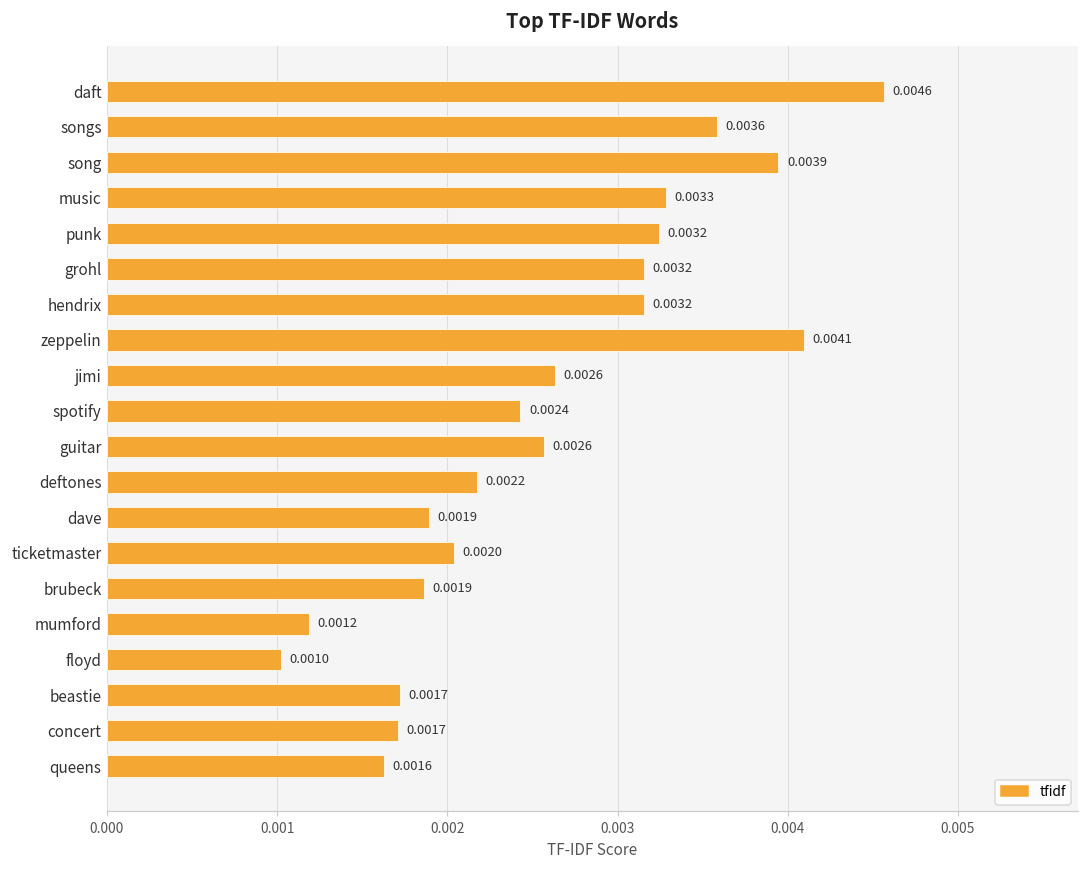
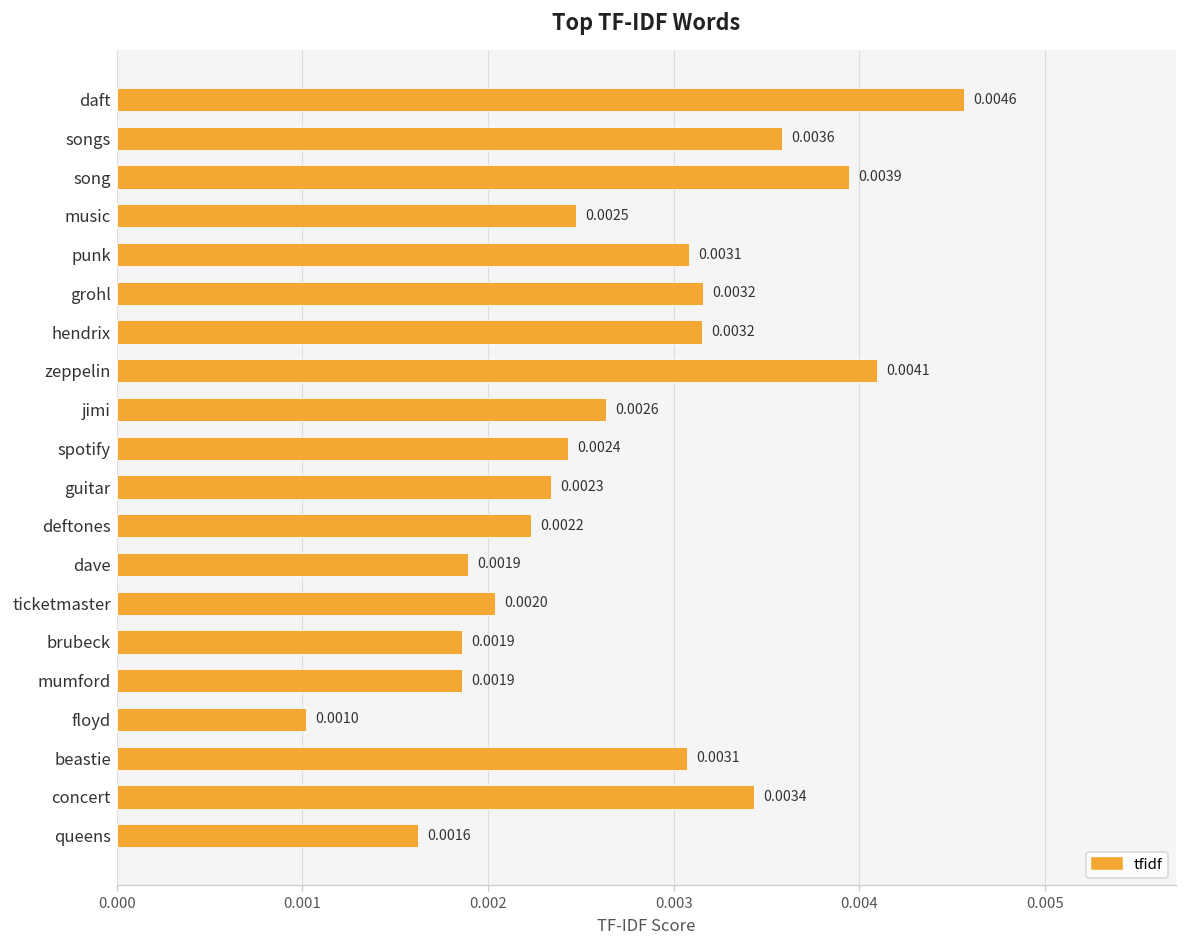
  {
    "daft": 0.0046,
    "songs": 0.0036,
    "song": 0.0039,
-   "music": 0.0033,
-   "punk": 0.0032,
+   "music": 0.0025,
+   "punk": 0.0031,
    "grohl": 0.0032,
    "hendrix": 0.0032,
    "zeppelin": 0.0041,
    "jimi": 0.0026,
    "spotify": 0.0024,
-   "guitar": 0.0026,
-   "deftones": 0.00217,
+   "guitar": 0.0023,
+   "deftones": 0.00223,
    "dave": 0.0019,
    "ticketmaster": 0.0020,
    "brubeck": 0.0019,
-   "mumford": 0.0012,
+   "mumford": 0.0019,
    "floyd": 0.0010,
-   "beastie": 0.0017,
-   "concert": 0.0017,
+   "beastie": 0.0031,
+   "concert": 0.0034,
    "queens": 0.0016
  }
